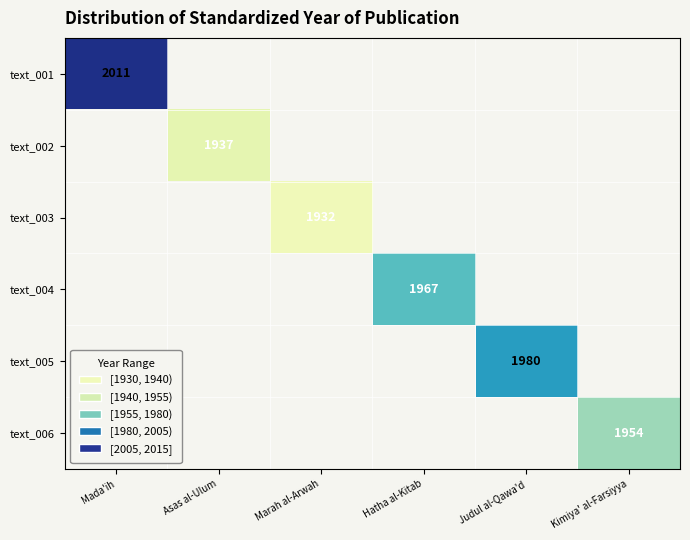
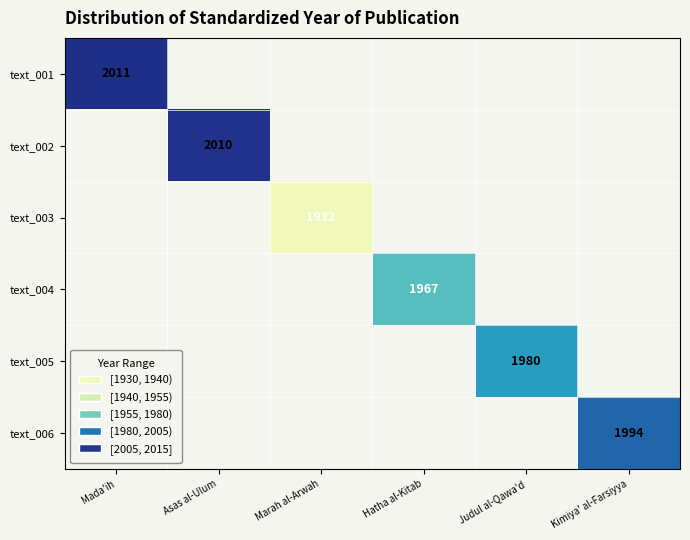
  {
    "text_001": {
      "Mada'ih": 2011
    },
    "text_002": {
-     "Asas al-Ulum": 1937
+     "Asas al-Ulum": 2010
    },
    "text_003": {
      "Marah al-Arwah": 1932
    },
    "text_004": {
      "Hatha al-Kitab": 1967
    },
    "text_005": {
      "Judul al-Qawa'd": 1980
    },
    "text_006": {
-     "Kimiya' al-Farsiyya": 1954
+     "Kimiya' al-Farsiyya": 1994
    }
  }
